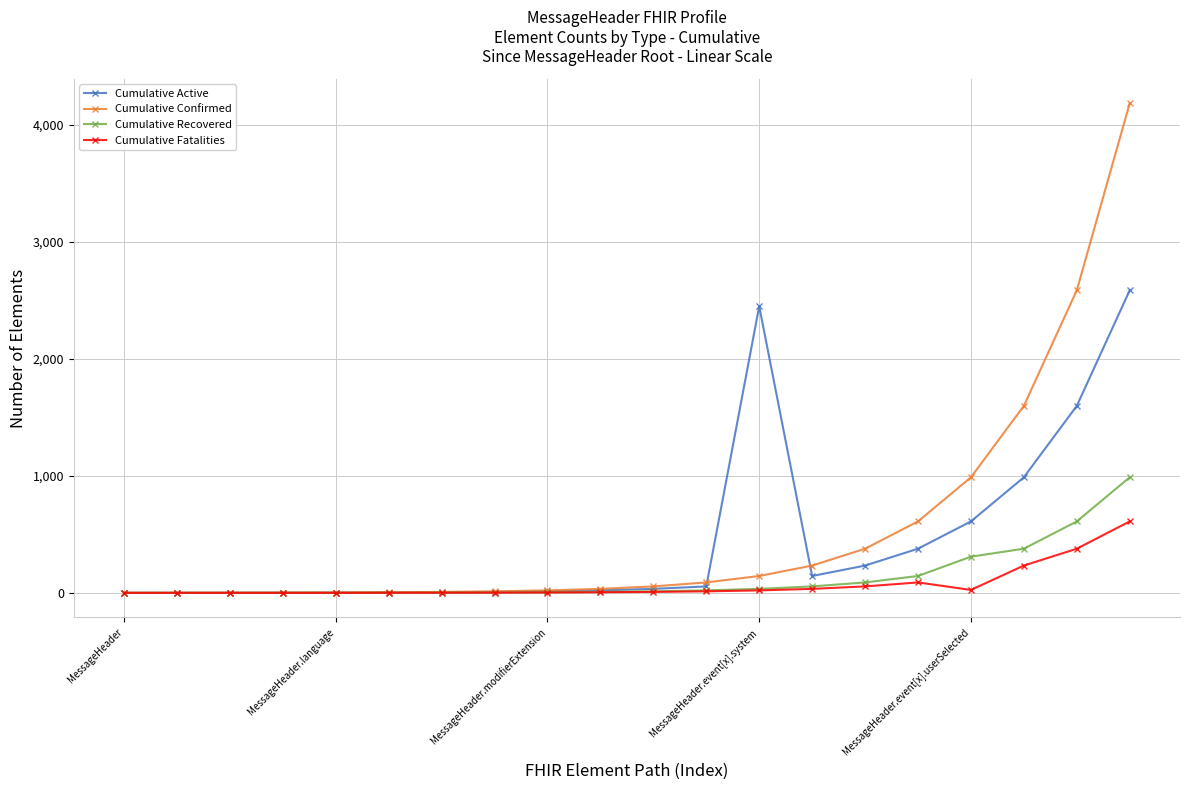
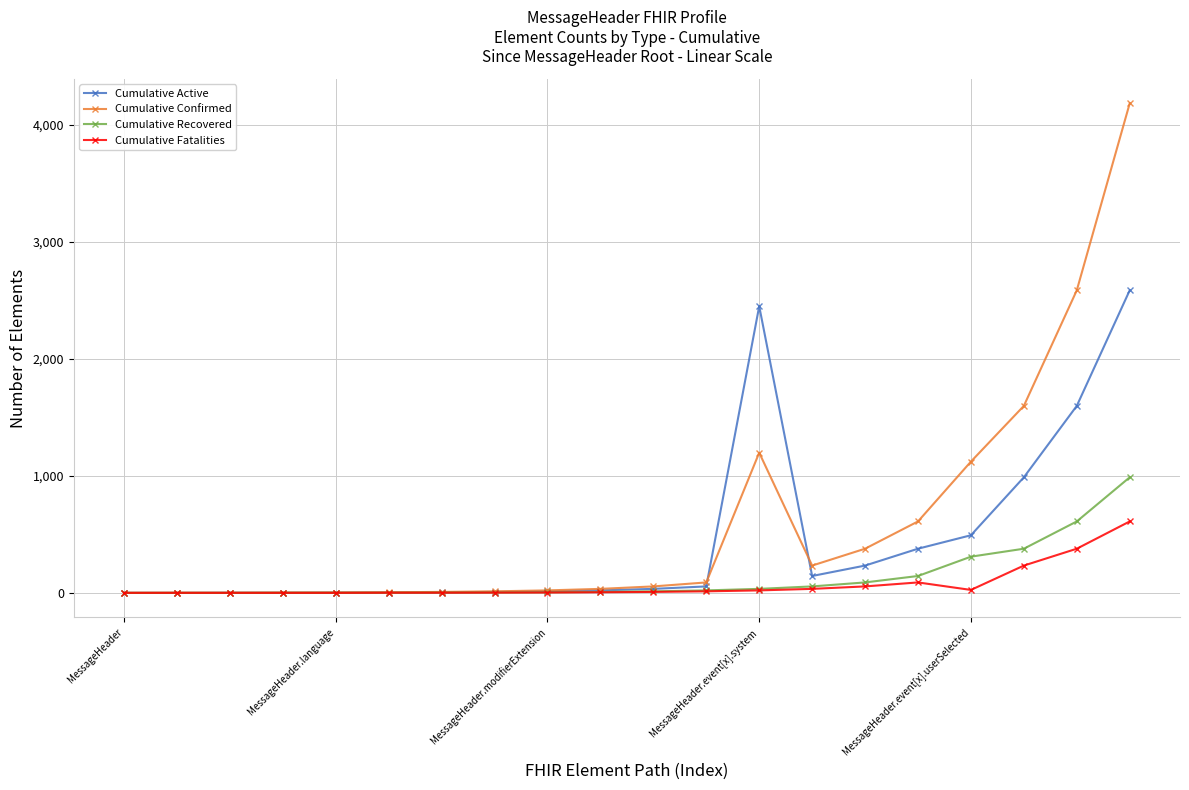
  {
    "Cumulative Active": {
      "MessageHeader.event[x].system": "2,450",
-     "MessageHeader.event[x].userSelected": "610"
+     "MessageHeader.event[x].userSelected": "490"
    },
    "Cumulative Confirmed": {
-     "MessageHeader.event[x].system": "140",
-     "MessageHeader.event[x].userSelected": "990"
+     "MessageHeader.event[x].system": "1,200",
+     "MessageHeader.event[x].userSelected": "1,120"
    },
    "Cumulative Recovered": {
      "MessageHeader.event[x].userSelected": "310"
    },
    "Cumulative Fatalities": {
      "MessageHeader.event[x].userSelected": "30"
    }
  }
